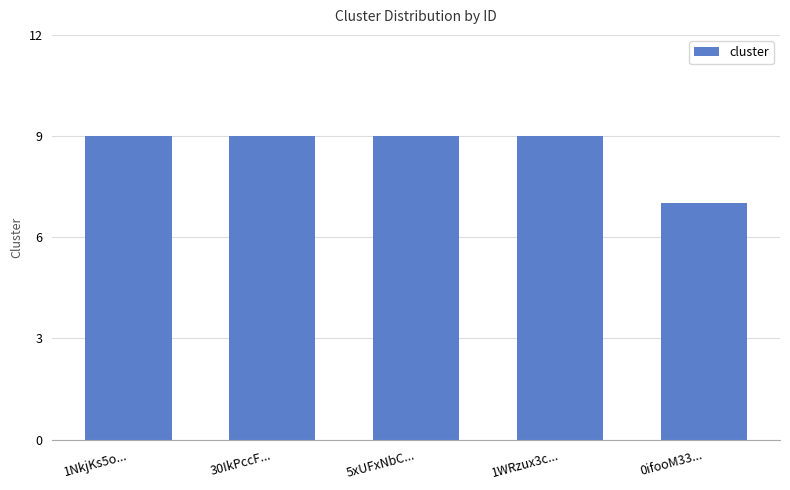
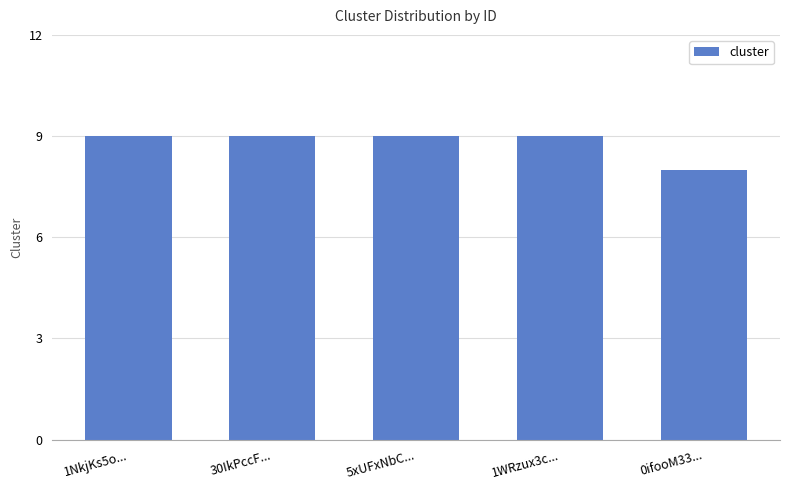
  {
    "1NkjKs5o...": 9,
    "30IkPccF...": 9,
    "5xUFxNbC...": 9,
    "1WRzux3c...": 9,
-   "0ifooM33...": 7
+   "0ifooM33...": 8
  }
